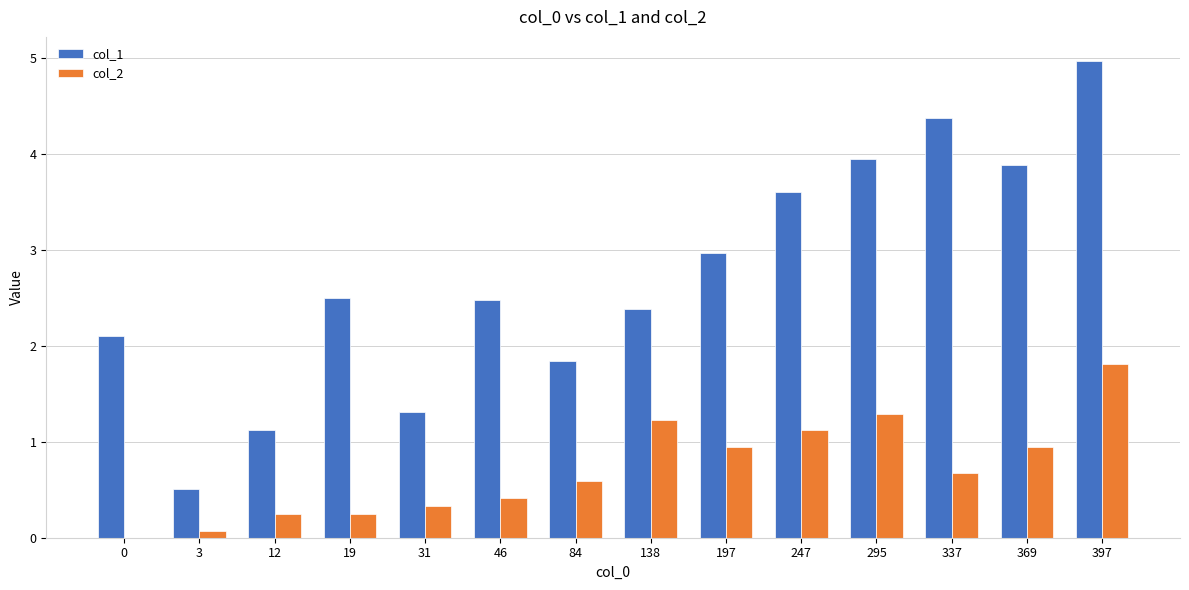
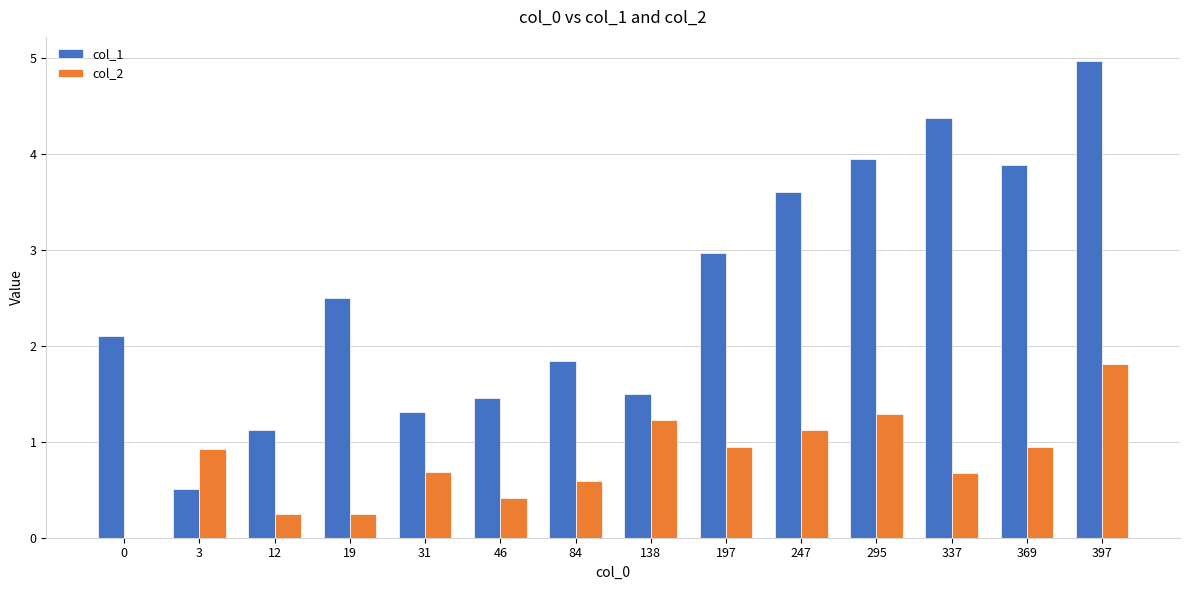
  {
    "col_1": {
      "0": 2.1,
      "3": 0.5,
      "12": 1.1,
      "19": 2.5,
      "31": 1.3,
-     "46": 2.5,
+     "46": 1.5,
      "84": 1.8,
-     "138": 2.4,
+     "138": 1.5,
      "197": 3.0,
      "247": 3.6,
      "295": 4.0,
      "337": 4.4,
      "369": 3.9,
      "397": 5.0
    },
    "col_2": {
      "0": 0.0,
-     "3": 0.1,
+     "3": 0.9,
      "12": 0.2,
      "19": 0.2,
-     "31": 0.3,
+     "31": 0.7,
      "46": 0.4,
      "84": 0.6,
      "138": 1.2,
      "197": 0.9,
      "247": 1.1,
      "295": 1.3,
      "337": 0.7,
      "369": 0.9,
      "397": 1.8
    }
  }
